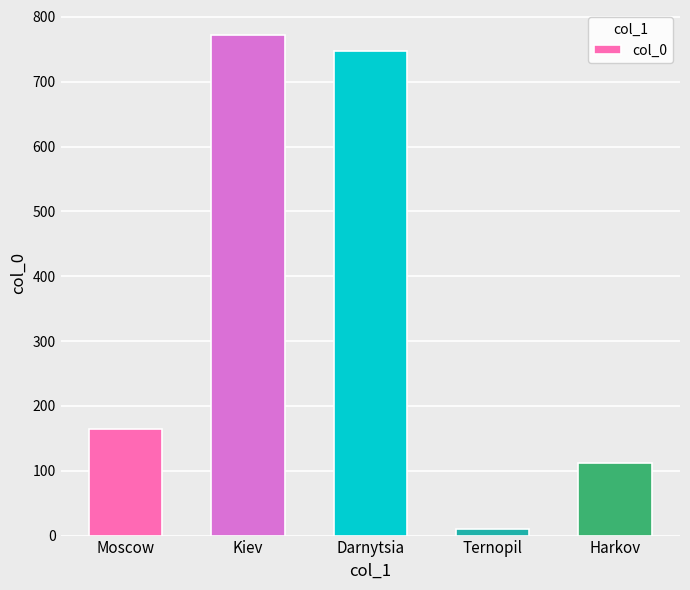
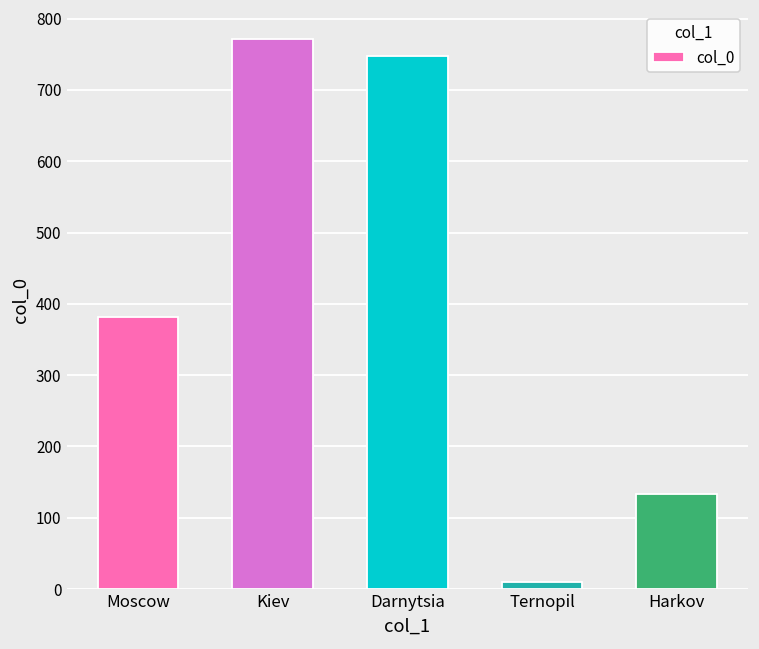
  {
-   "Moscow": 160,
+   "Moscow": 380,
    "Kiev": 770,
    "Darnytsia": 750,
    "Ternopil": 10,
-   "Harkov": 110
+   "Harkov": 130
  }
